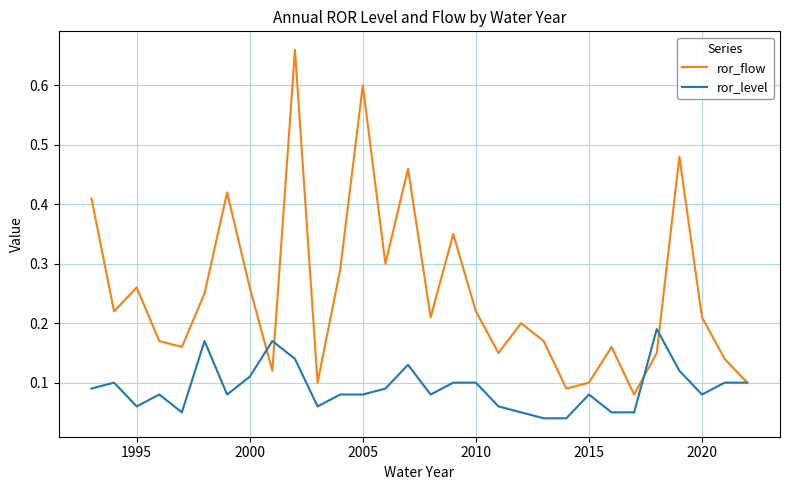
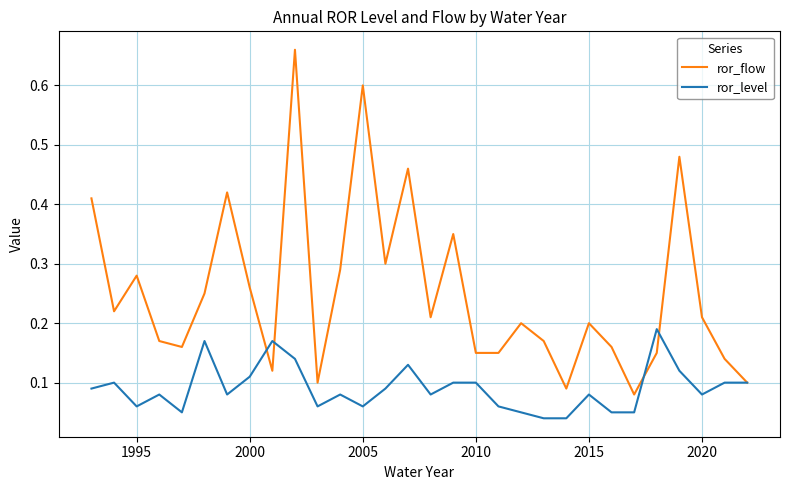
  {
    "ror_flow": {
-     "1995": 0.26,
+     "1995": 0.28,
      "2000": 0.26,
      "2005": 0.60,
-     "2010": 0.22,
-     "2015": 0.1,
+     "2010": 0.15,
+     "2015": 0.2,
      "2020": 0.21
    },
    "ror_level": {
      "1995": 0.06,
      "2000": 0.11,
-     "2005": 0.08,
+     "2005": 0.06,
      "2010": 0.10,
      "2015": 0.08,
      "2020": 0.08
    }
  }
